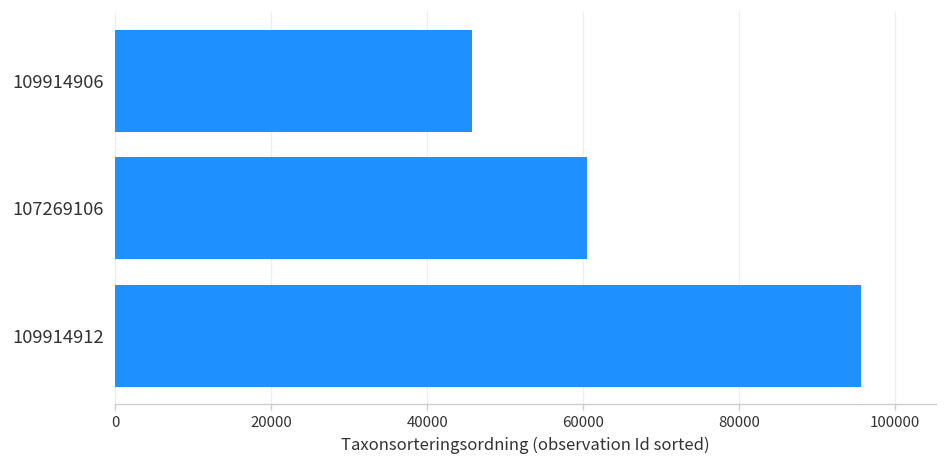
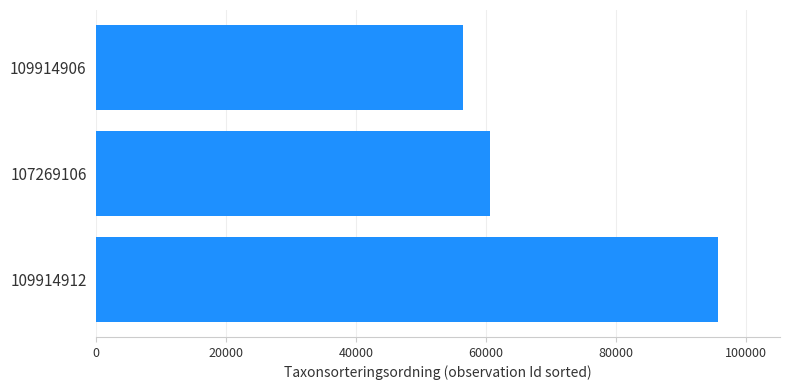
  {
-   "109914906": 46000,
+   "109914906": 56000,
    "107269106": 61000,
    "109914912": 96000
  }
